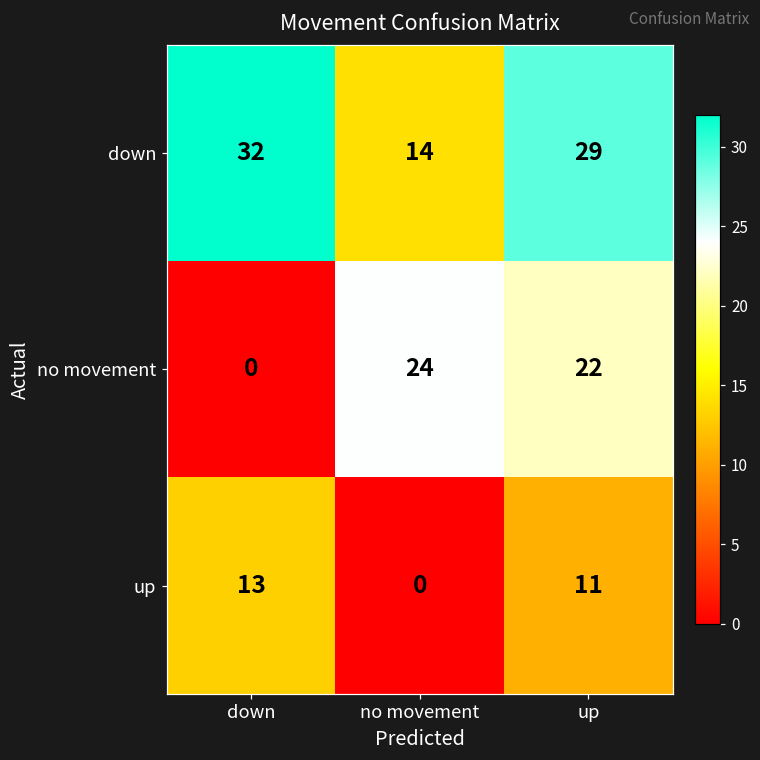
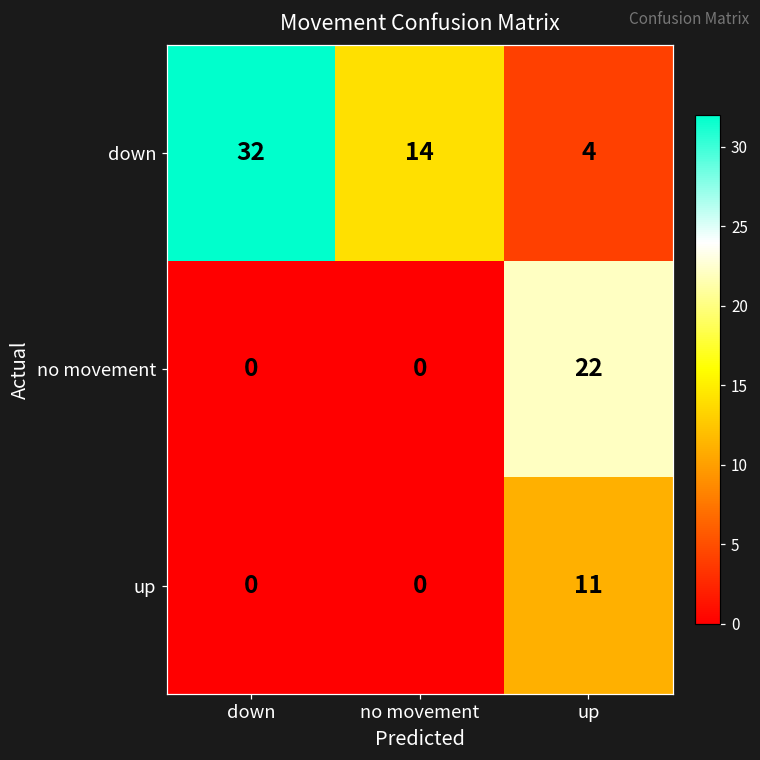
  {
    "down": {
      "down": 32,
      "no movement": 14,
-     "up": 29
+     "up": 4
    },
    "no movement": {
      "down": 0,
-     "no movement": 24,
+     "no movement": 0,
      "up": 22
    },
    "up": {
-     "down": 13,
+     "down": 0,
      "no movement": 0,
      "up": 11
    }
  }
